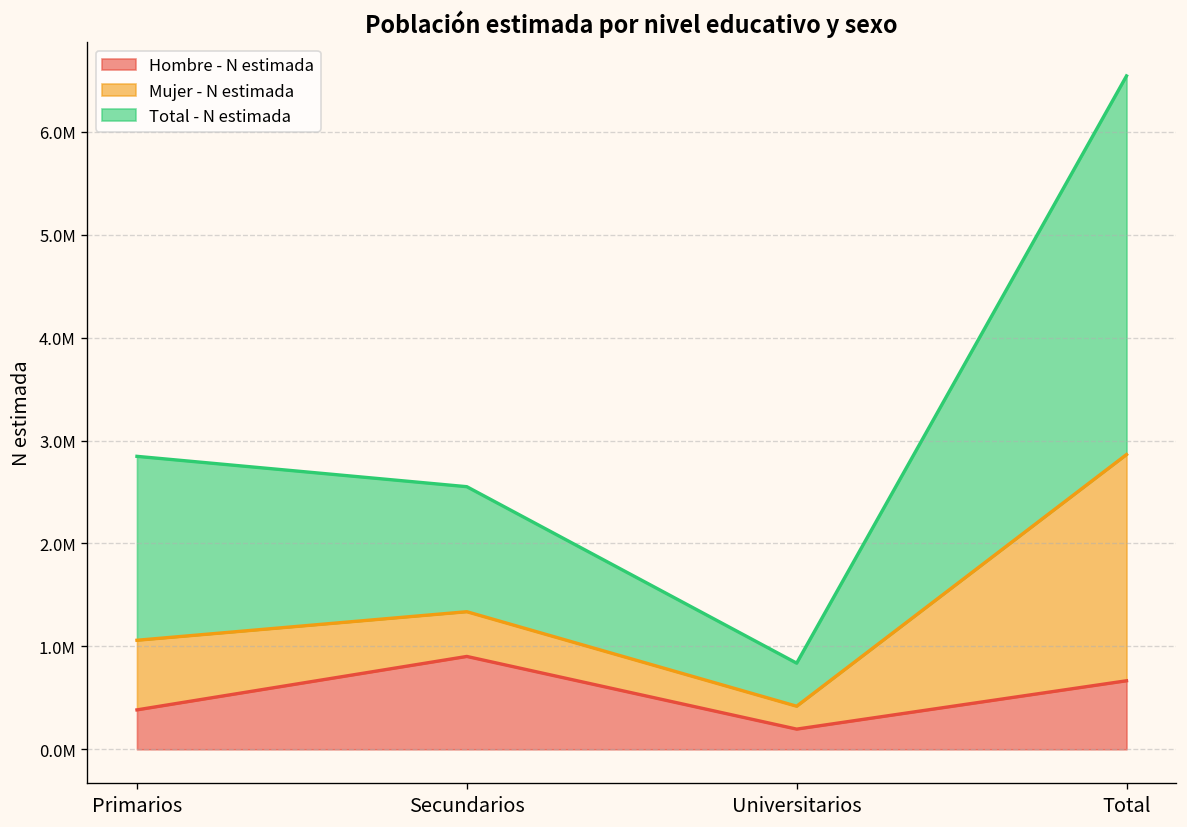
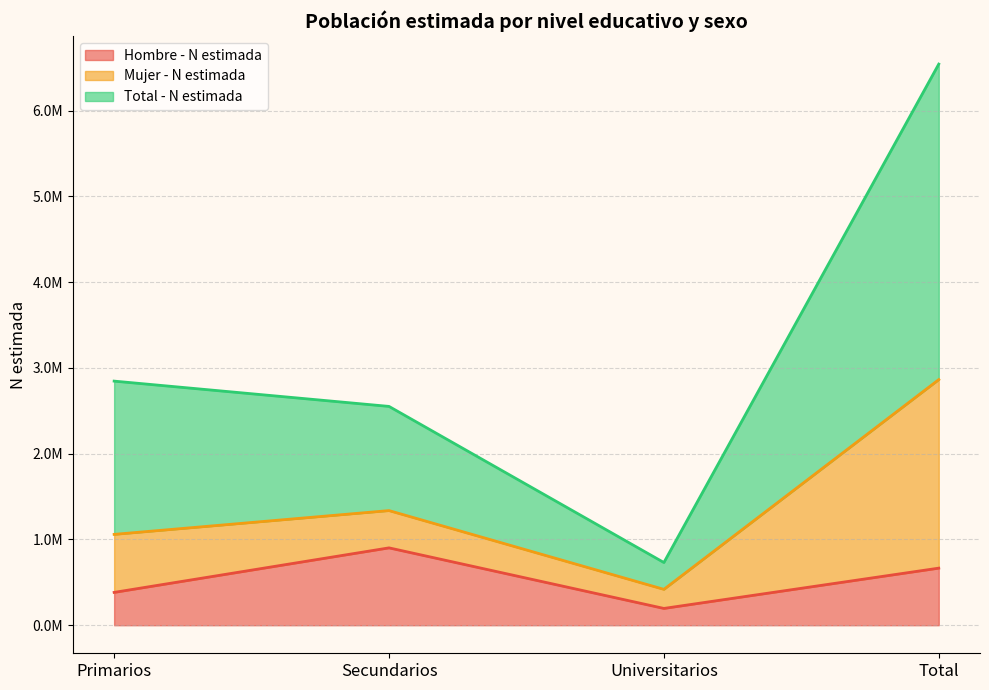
  {
    "Hombre - N estimada": {
      "Primarios": 400000,
      "Secundarios": 900000,
      "Universitarios": 200000,
      "Total": 700000
    },
    "Mujer - N estimada": {
      "Primarios": 700000,
      "Secundarios": 400000,
      "Universitarios": 200000,
      "Total": 2200000
    },
    "Total - N estimada": {
      "Primarios": 1800000,
      "Secundarios": 1200000,
-     "Universitarios": 400000,
+     "Universitarios": 300000,
      "Total": 3700000
    }
  }
